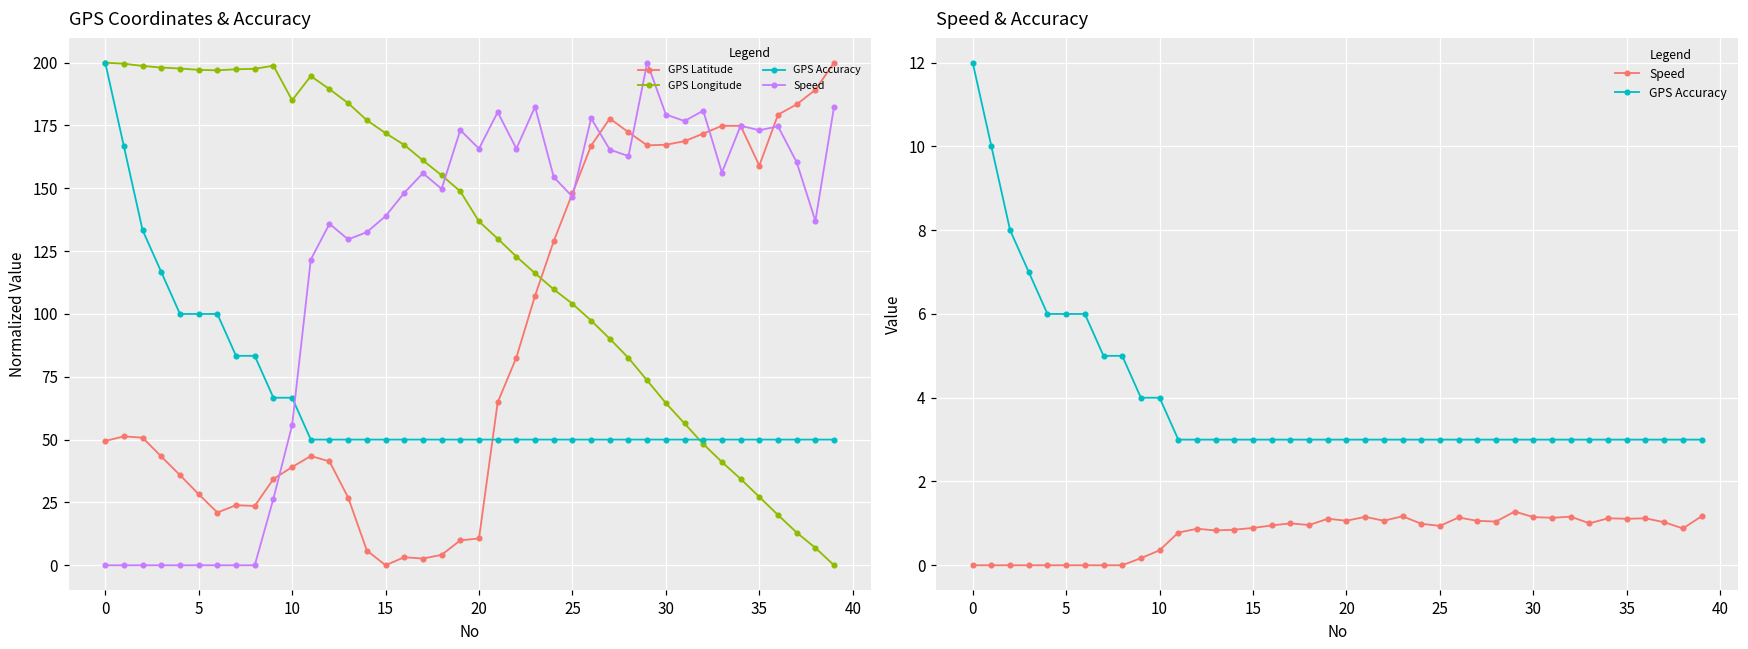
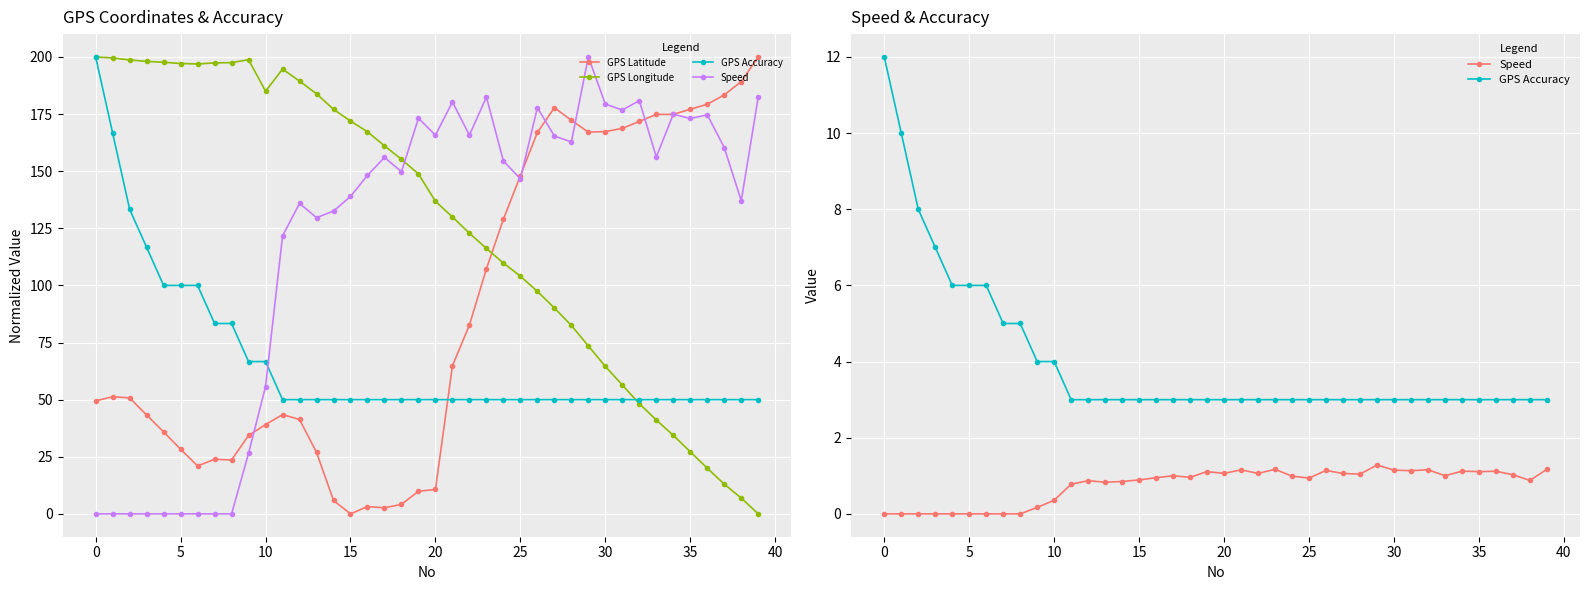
  {
    "GPS Coordinates & Accuracy": {
      "GPS Latitude": {
        "0": 49,
        "5": 28,
        "10": 39,
        "15": 0,
        "20": 11,
        "25": 148,
        "30": 167,
-       "35": 159
+       "35": 177
      },
      "GPS Longitude": {
        "5": 197,
        "10": 185,
        "15": 172,
        "20": 137,
        "25": 104,
        "30": 65,
        "35": 27
      },
      "GPS Accuracy": {
        "5": 100,
        "10": 67,
        "15": 50,
        "20": 50,
        "25": 50,
        "30": 50,
        "35": 50
      }
    },
    "Speed & Accuracy": {
      "Speed": {
        "0": 0.0,
        "5": 0.0,
        "10": 0.4,
        "15": 0.9,
        "20": 1.1,
        "25": 0.9,
        "30": 1.2,
        "35": 1.1
      },
      "GPS Accuracy": {
        "0": 12.0,
        "5": 6.0,
        "10": 4.0,
        "15": 3.0,
        "20": 3.0,
        "25": 3.0,
        "30": 3.0,
        "35": 3.0
      }
    }
  }
